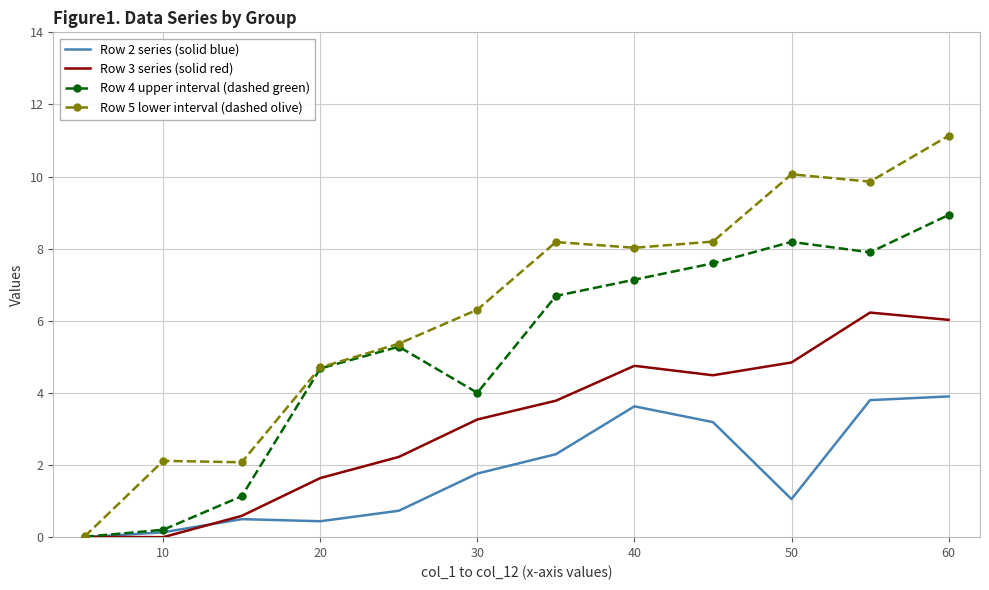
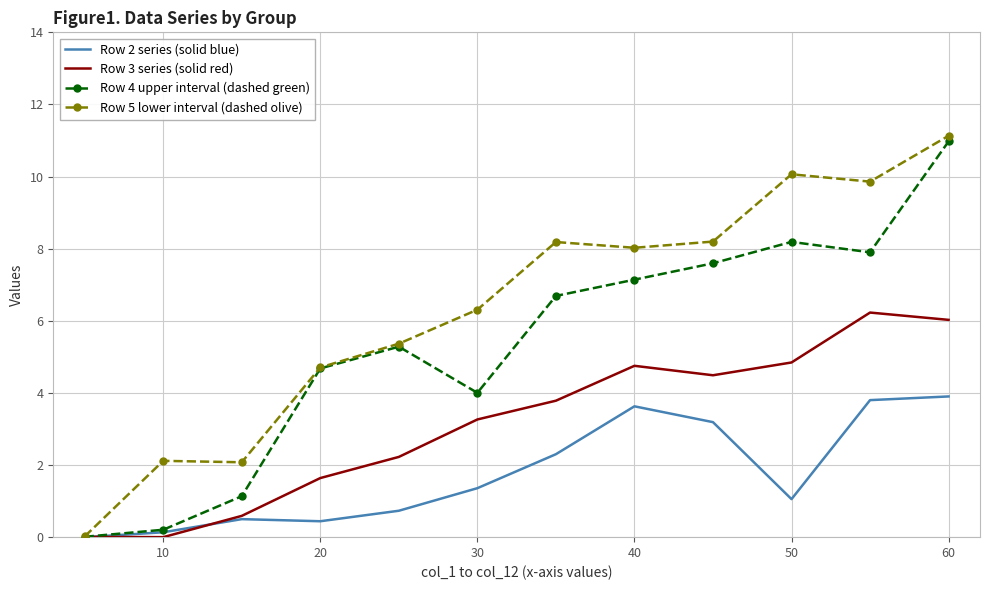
  {
    "Row 2 series (solid blue)": {
      "20": 0.4,
-     "30": 1.8,
+     "30": 1.4,
      "40": 3.6,
      "50": 1.1,
      "60": 3.9
    },
    "Row 3 series (solid red)": {
      "10": 0.0,
      "20": 1.6,
      "30": 3.3,
      "40": 4.8,
      "50": 4.8,
      "60": 6.0
    },
    "Row 4 upper interval (dashed green)": {
      "30": 4.0,
      "40": 7.1,
      "50": 8.2,
-     "60": 8.9
+     "60": 11.0
    },
    "Row 5 lower interval (dashed olive)": {
      "10": 2.1,
      "30": 6.3,
      "40": 8.0,
      "50": 10.1,
      "60": 11.1
    }
  }
